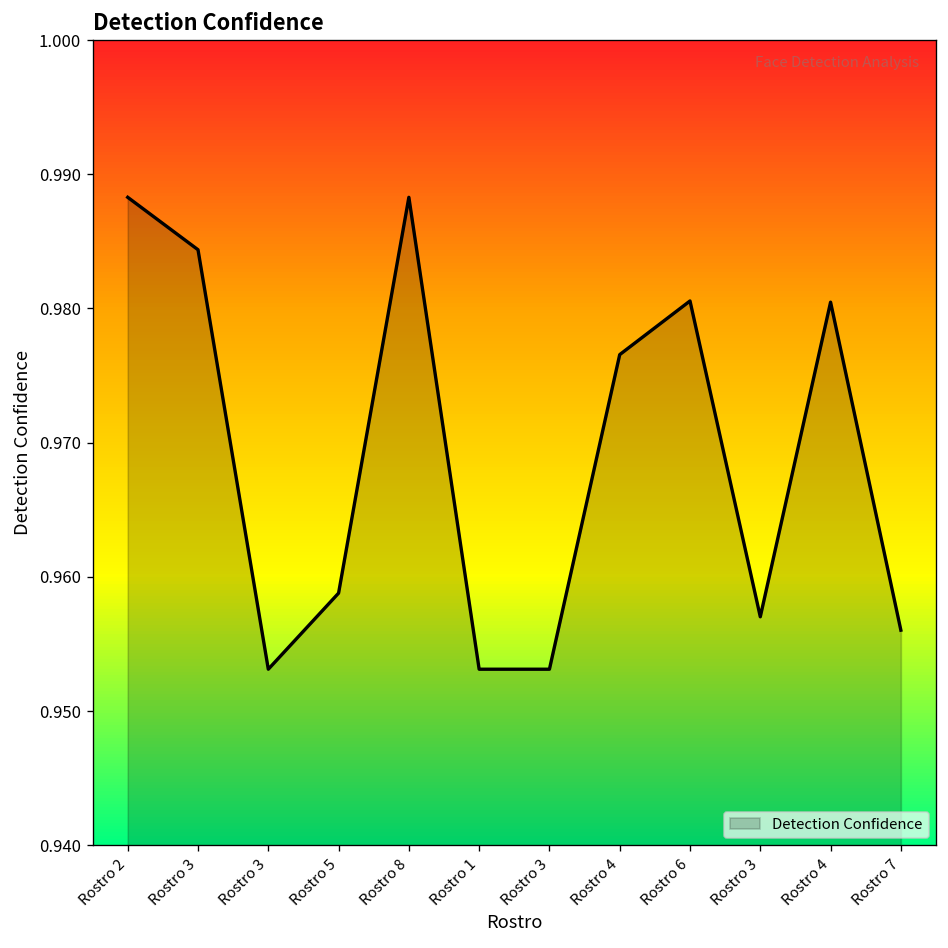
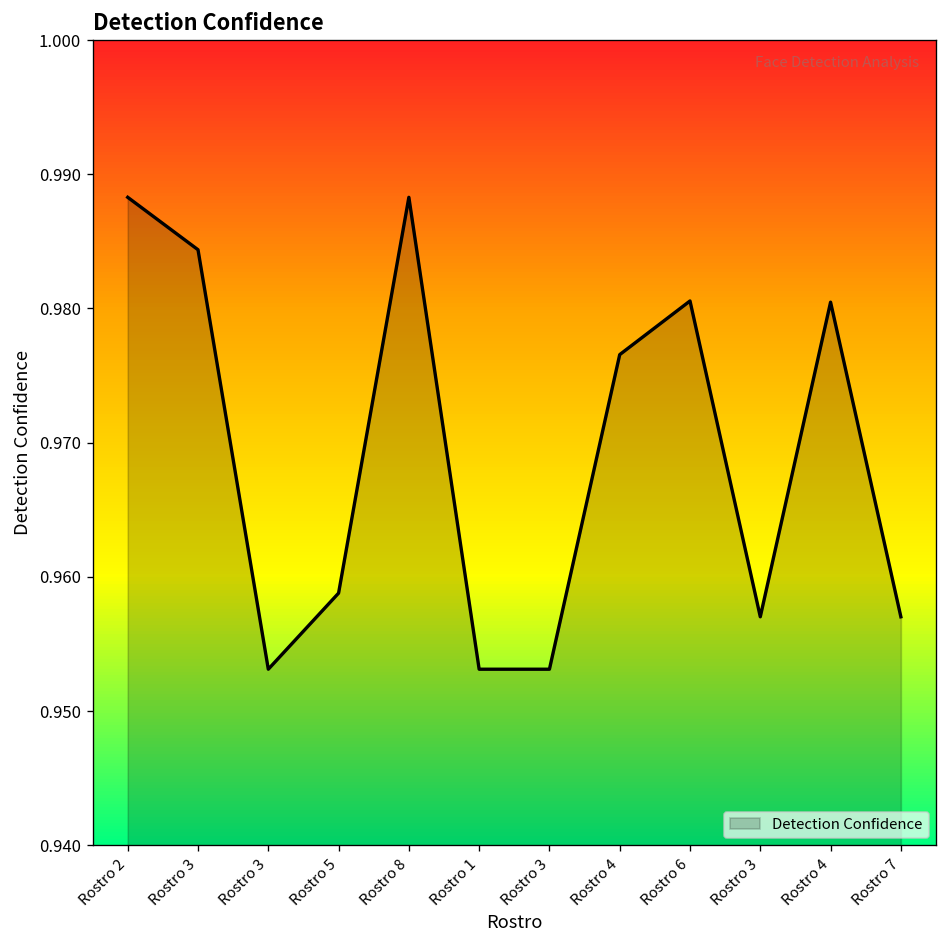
  {
    "Rostro 2": 0.9883,
    "Rostro 5": 0.9588,
    "Rostro 8": 0.9883,
    "Rostro 1": 0.9531,
    "Rostro 6": 0.9806,
-   "Rostro 7": 0.9560
+   "Rostro 7": 0.9570
  }
